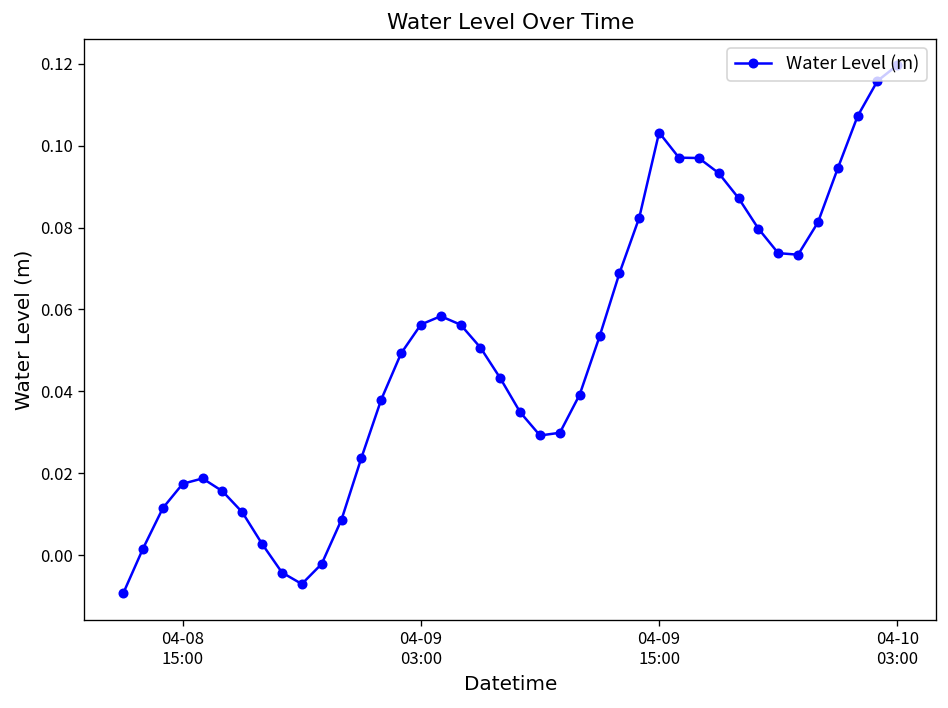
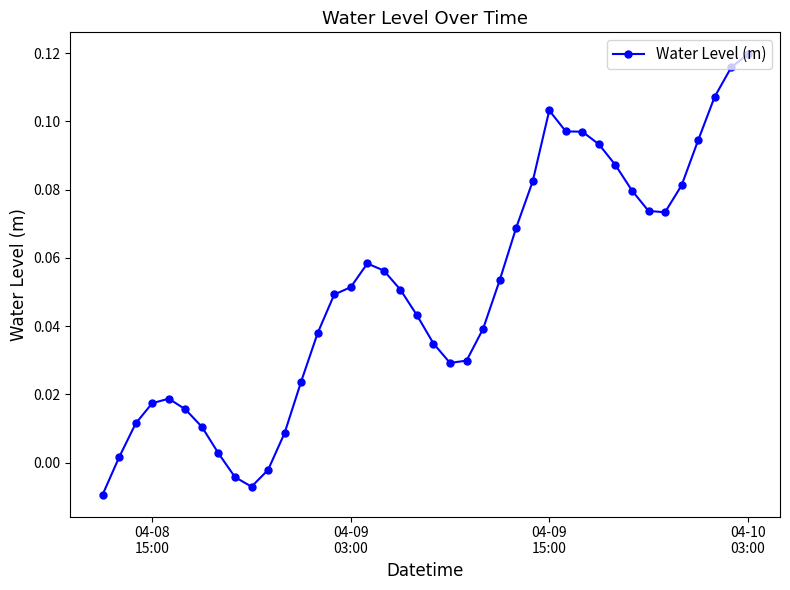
  {
    "04-08 15:00": 0.017,
-   "04-09 03:00": 0.056,
+   "04-09 03:00": 0.051,
    "04-09 15:00": 0.103
  }
